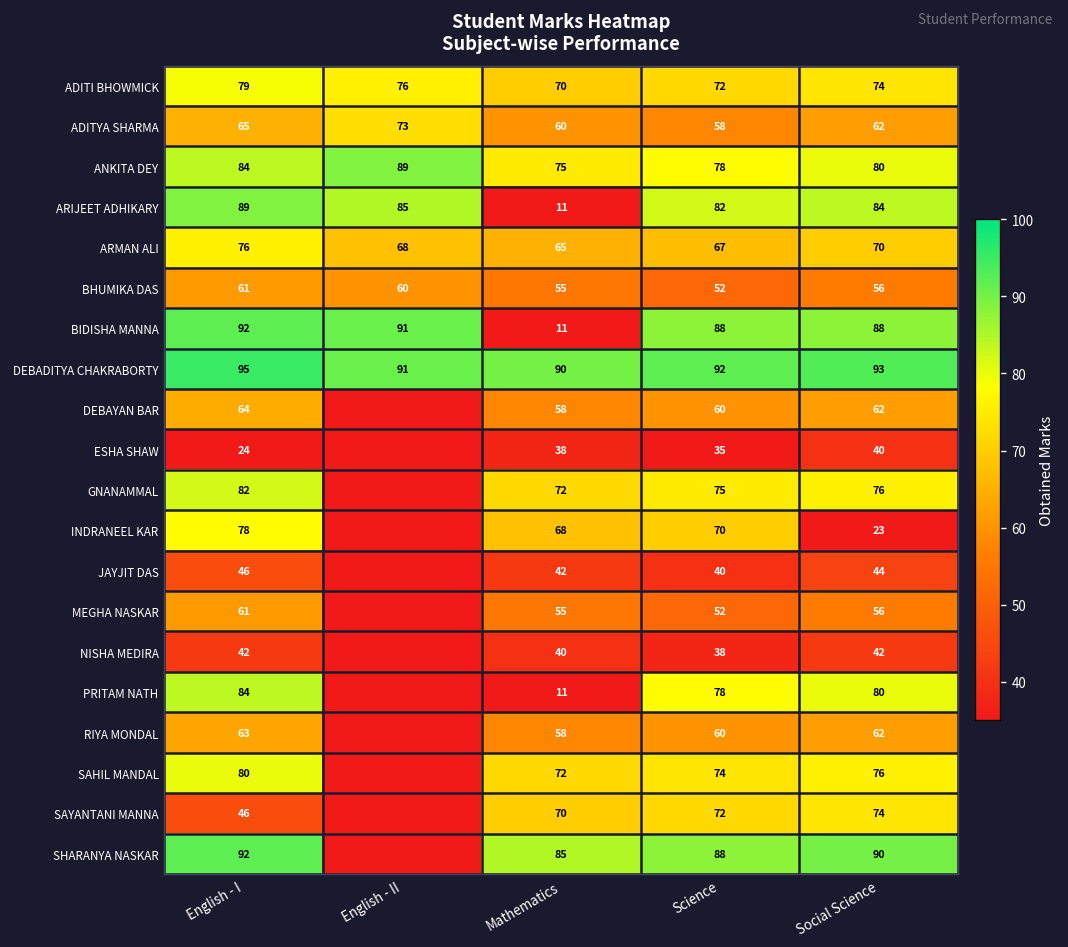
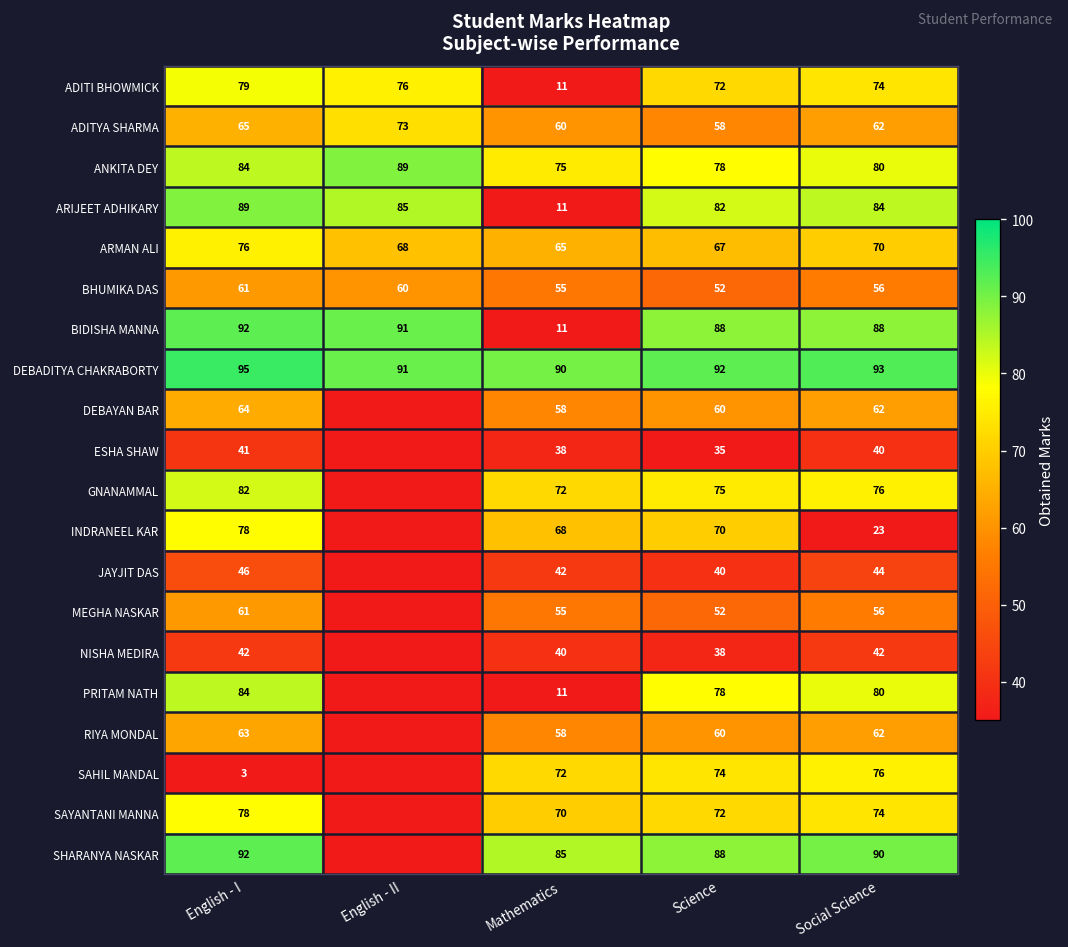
  {
    "ADITI BHOWMICK": {
      "English - I": 79,
      "English - II": 76,
-     "Mathematics": 70,
+     "Mathematics": 11,
      "Science": 72,
      "Social Science": 74
    },
    "ADITYA SHARMA": {
      "English - I": 65,
      "English - II": 73,
      "Mathematics": 60,
      "Science": 58,
      "Social Science": 62
    },
    "ANKITA DEY": {
      "English - I": 84,
      "English - II": 89,
      "Mathematics": 75,
      "Science": 78,
      "Social Science": 80
    },
    "ARIJEET ADHIKARY": {
      "English - I": 89,
      "English - II": 85,
      "Mathematics": 11,
      "Science": 82,
      "Social Science": 84
    },
    "ARMAN ALI": {
      "English - I": 76,
      "English - II": 68,
      "Mathematics": 65,
      "Science": 67,
      "Social Science": 70
    },
    "BHUMIKA DAS": {
      "English - I": 61,
      "English - II": 60,
      "Mathematics": 55,
      "Science": 52,
      "Social Science": 56
    },
    "BIDISHA MANNA": {
      "English - I": 92,
      "English - II": 91,
      "Mathematics": 11,
      "Science": 88,
      "Social Science": 88
    },
    "DEBADITYA CHAKRABORTY": {
      "English - I": 95,
      "English - II": 91,
      "Mathematics": 90,
      "Science": 92,
      "Social Science": 93
    },
    "DEBAYAN BAR": {
      "English - I": 64,
      "Mathematics": 58,
      "Science": 60,
      "Social Science": 62
    },
    "ESHA SHAW": {
-     "English - I": 24,
+     "English - I": 41,
      "Mathematics": 38,
      "Science": 35,
      "Social Science": 40
    },
    "GNANAMMAL": {
      "English - I": 82,
      "Mathematics": 72,
      "Science": 75,
      "Social Science": 76
    },
    "INDRANEEL KAR": {
      "English - I": 78,
      "Mathematics": 68,
      "Science": 70,
      "Social Science": 23
    },
    "JAYJIT DAS": {
      "English - I": 46,
      "Mathematics": 42,
      "Science": 40,
      "Social Science": 44
    },
    "MEGHA NASKAR": {
      "English - I": 61,
      "Mathematics": 55,
      "Science": 52,
      "Social Science": 56
    },
    "NISHA MEDIRA": {
      "English - I": 42,
      "Mathematics": 40,
      "Science": 38,
      "Social Science": 42
    },
    "PRITAM NATH": {
      "English - I": 84,
      "Mathematics": 11,
      "Science": 78,
      "Social Science": 80
    },
    "RIYA MONDAL": {
      "English - I": 63,
      "Mathematics": 58,
      "Science": 60,
      "Social Science": 62
    },
    "SAHIL MANDAL": {
-     "English - I": 80,
+     "English - I": 3,
      "Mathematics": 72,
      "Science": 74,
      "Social Science": 76
    },
    "SAYANTANI MANNA": {
-     "English - I": 46,
+     "English - I": 78,
      "Mathematics": 70,
      "Science": 72,
      "Social Science": 74
    },
    "SHARANYA NASKAR": {
      "English - I": 92,
      "Mathematics": 85,
      "Science": 88,
      "Social Science": 90
    }
  }
